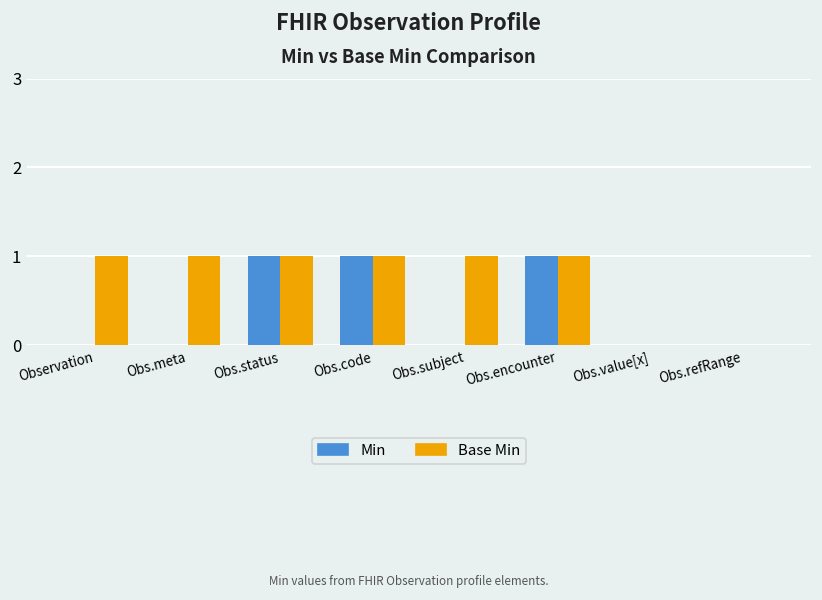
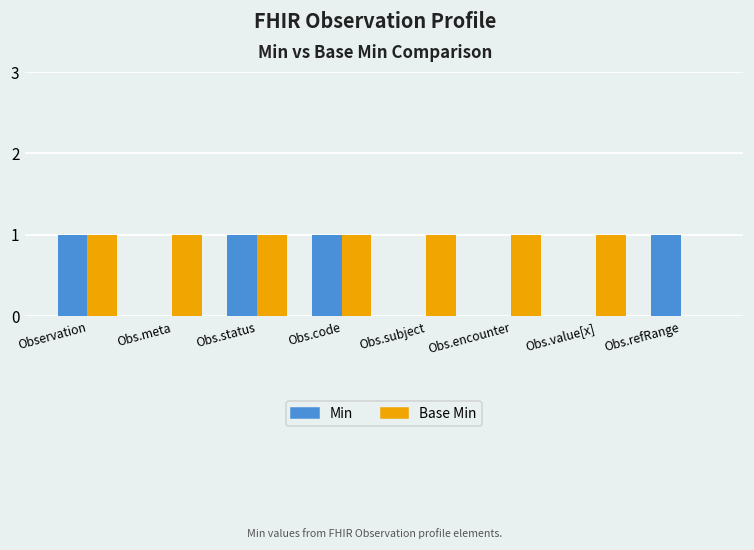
  {
    "Min": {
-     "Observation": 0,
+     "Observation": 1,
      "Obs.meta": 0,
      "Obs.status": 1,
      "Obs.code": 1,
      "Obs.subject": 0,
-     "Obs.encounter": 1,
+     "Obs.encounter": 0,
      "Obs.value[x]": 0,
-     "Obs.refRange": 0
+     "Obs.refRange": 1
    },
    "Base Min": {
      "Observation": 1,
      "Obs.meta": 1,
      "Obs.status": 1,
      "Obs.code": 1,
      "Obs.subject": 1,
      "Obs.encounter": 1,
-     "Obs.value[x]": 0,
+     "Obs.value[x]": 1,
      "Obs.refRange": 0
    }
  }
